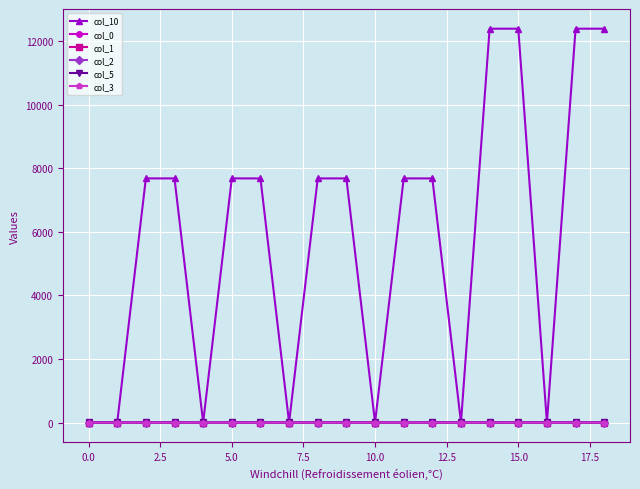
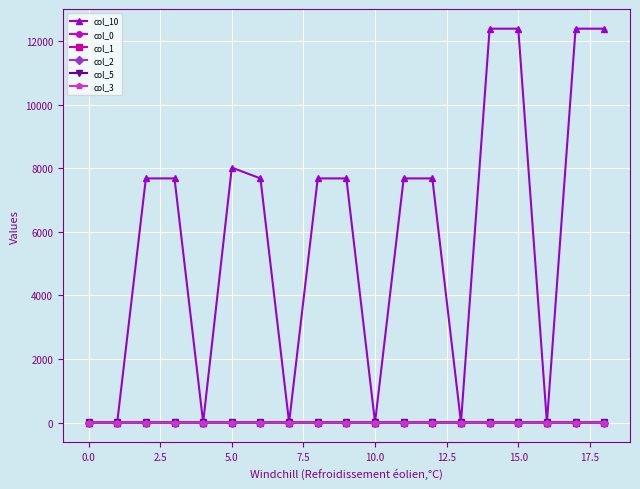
  {
    "col_10": {
-     "5.0": 7700,
+     "5.0": 8000,
      "15.0": 12400
    }
  }
